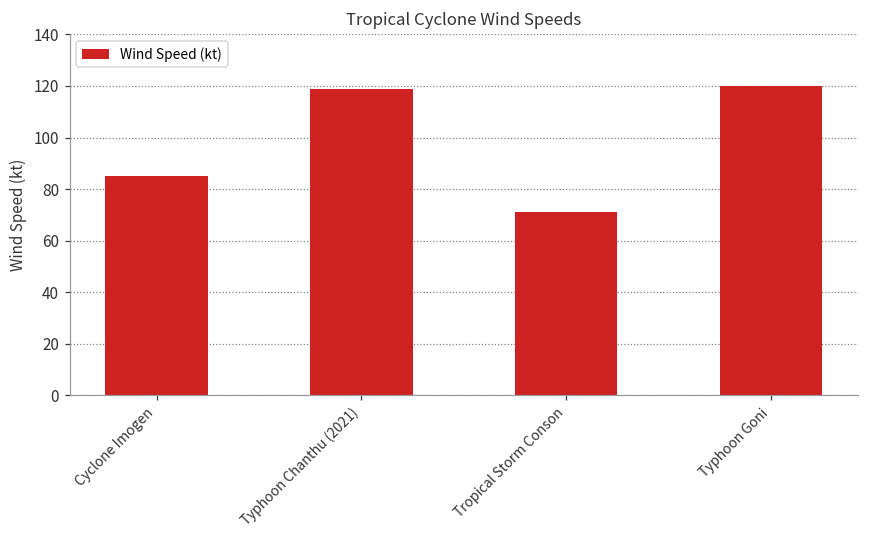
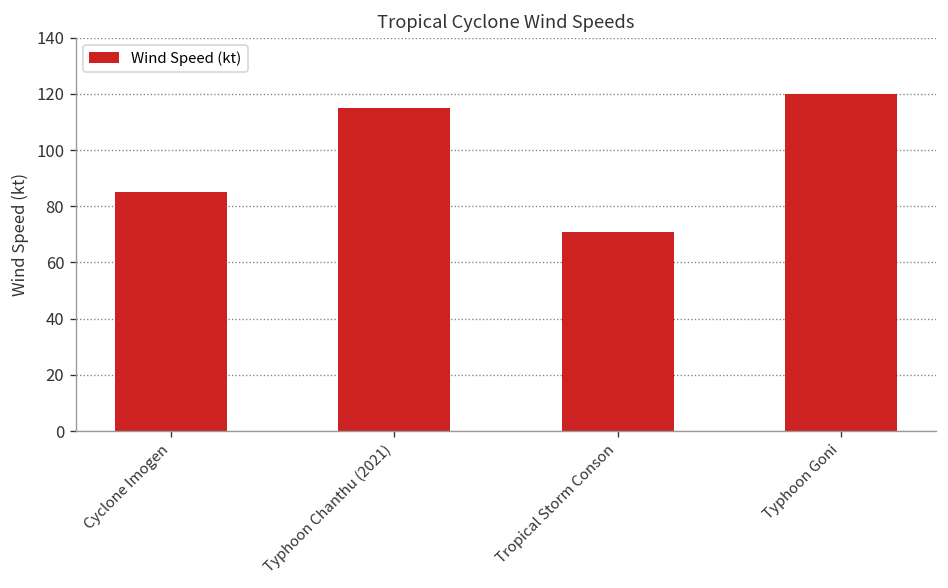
  {
    "Cyclone Imogen": 85,
-   "Typhoon Chanthu (2021)": 119,
+   "Typhoon Chanthu (2021)": 115,
    "Tropical Storm Conson": 71,
    "Typhoon Goni": 120
  }
